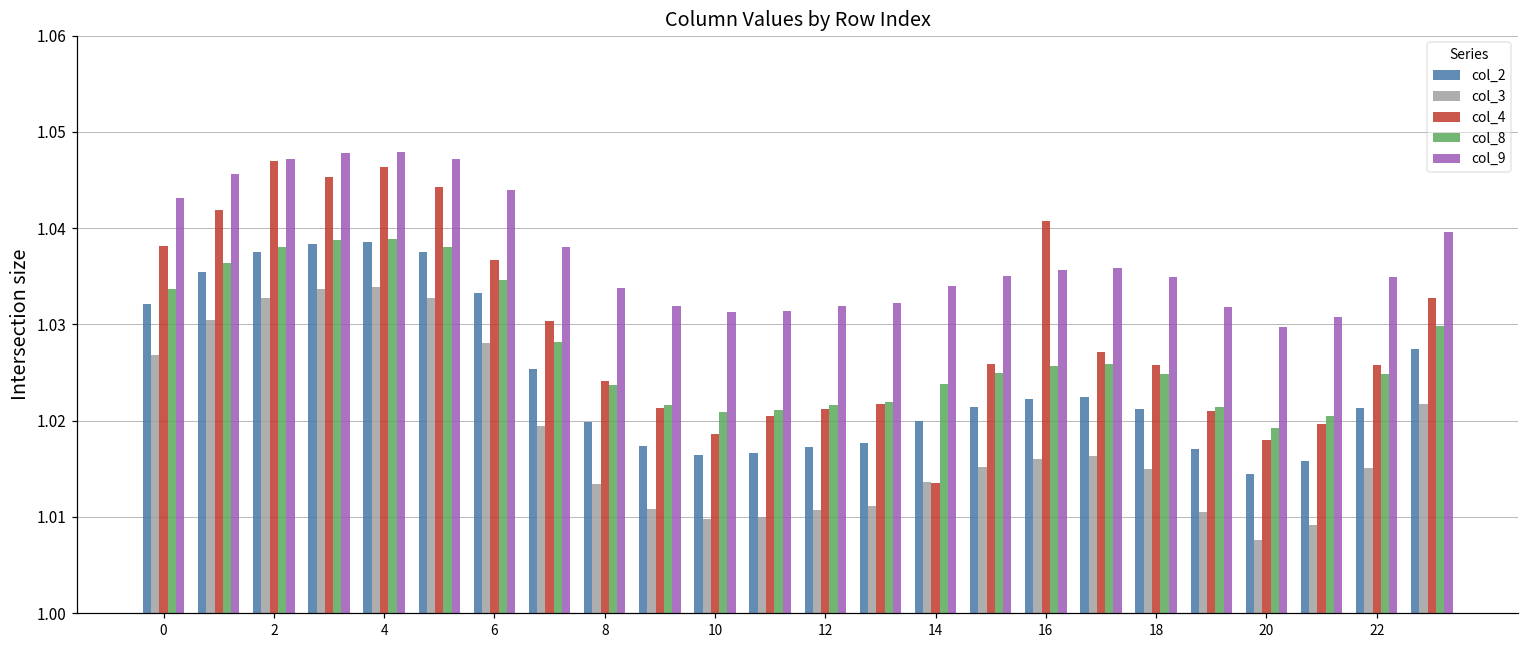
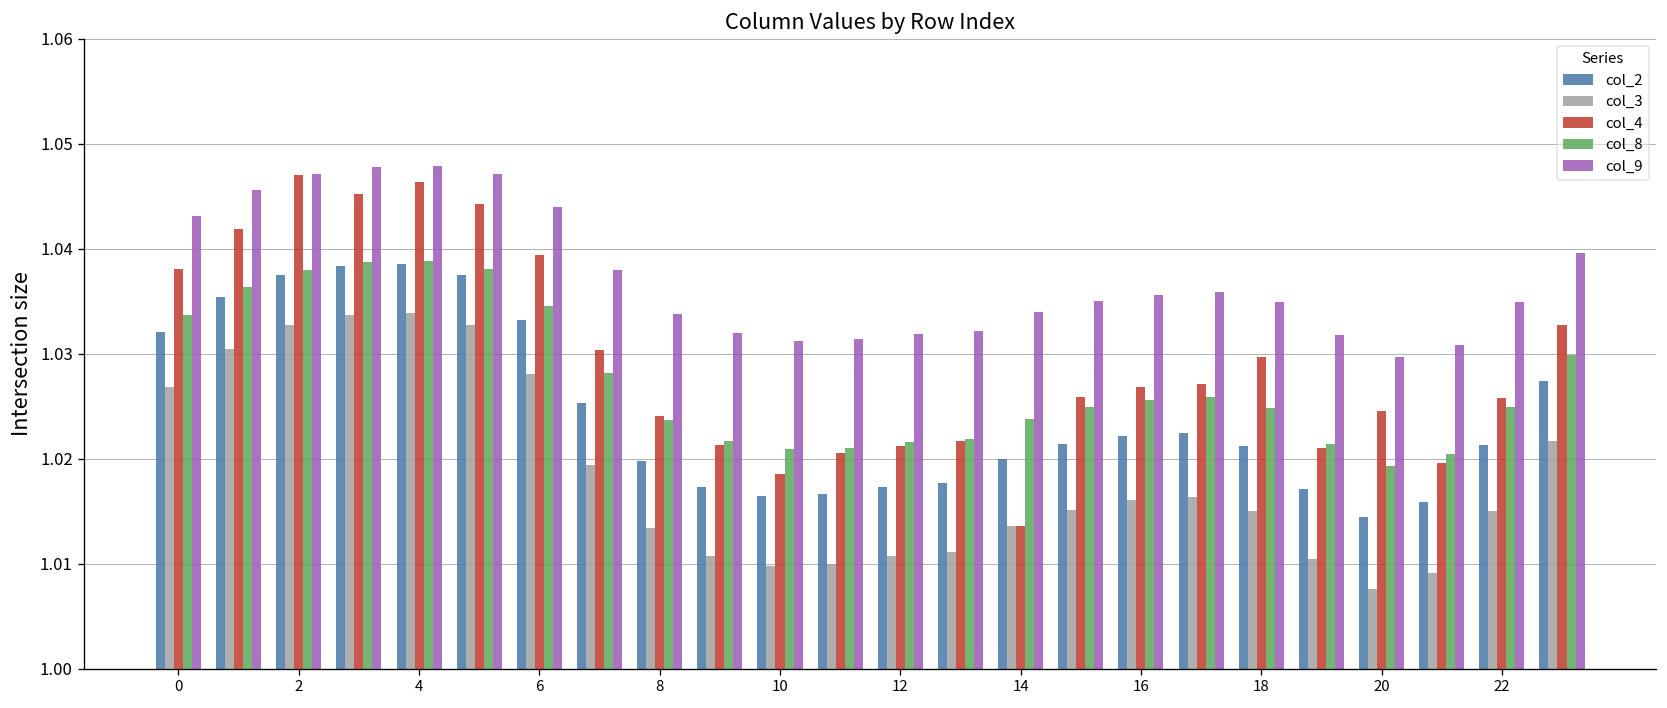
  {
    "col_4": {
      "0": 1.038,
      "2": 1.047,
      "4": 1.046,
-     "6": 1.037,
+     "6": 1.039,
      "8": 1.024,
      "10": 1.019,
      "12": 1.021,
      "14": 1.014,
-     "16": 1.041,
-     "18": 1.026,
-     "20": 1.018,
+     "16": 1.027,
+     "18": 1.030,
+     "20": 1.025,
      "22": 1.026
    }
  }
